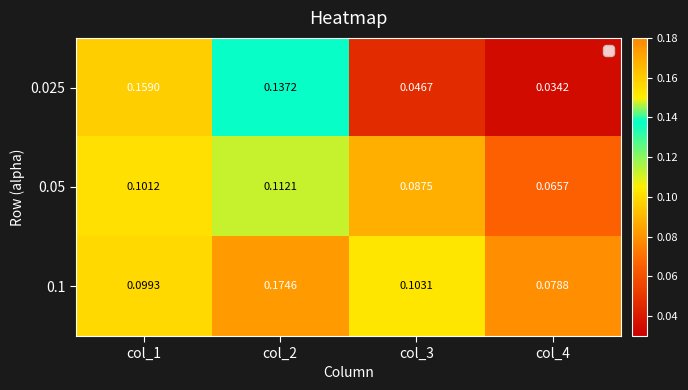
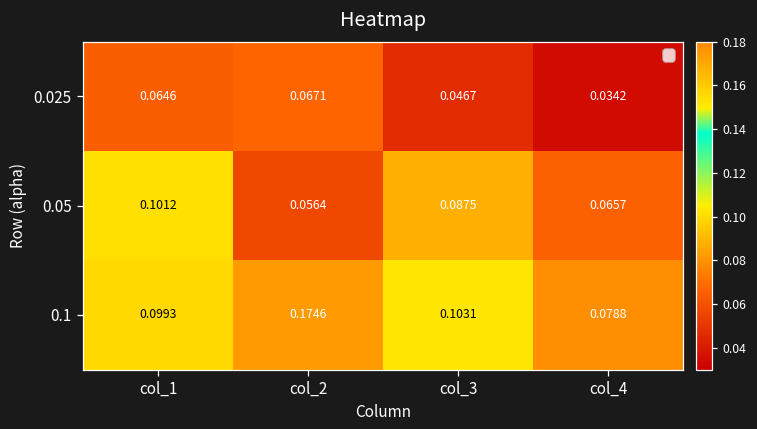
  {
    "0.025": {
-     "col_1": 0.1590,
-     "col_2": 0.1372,
+     "col_1": 0.0646,
+     "col_2": 0.0671,
      "col_3": 0.0467,
      "col_4": 0.0342
    },
    "0.05": {
      "col_1": 0.1012,
-     "col_2": 0.1121,
+     "col_2": 0.0564,
      "col_3": 0.0875,
      "col_4": 0.0657
    },
    "0.1": {
      "col_1": 0.0993,
      "col_2": 0.1746,
      "col_3": 0.1031,
      "col_4": 0.0788
    }
  }
